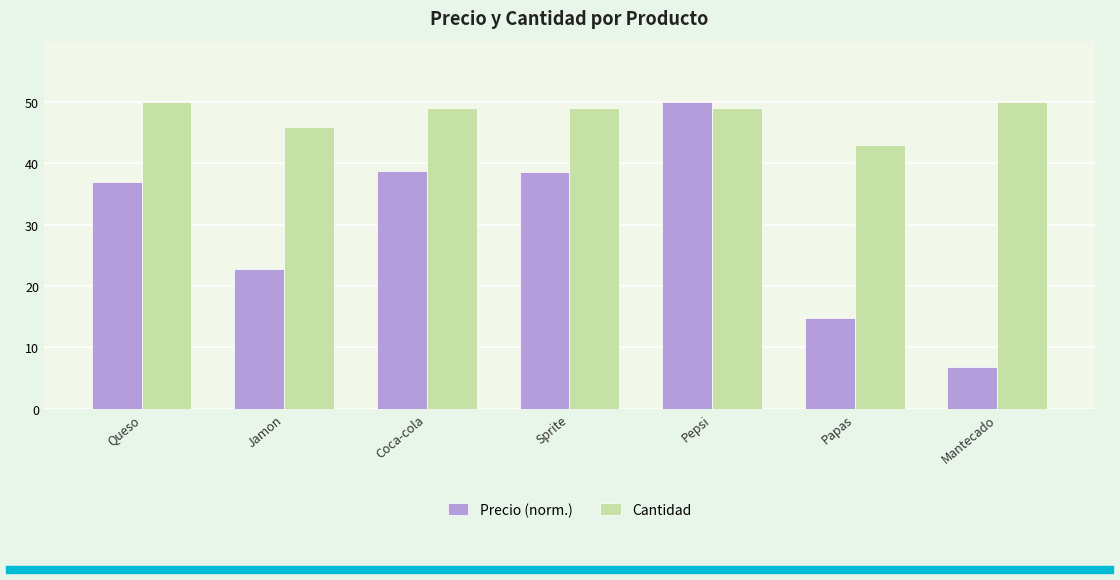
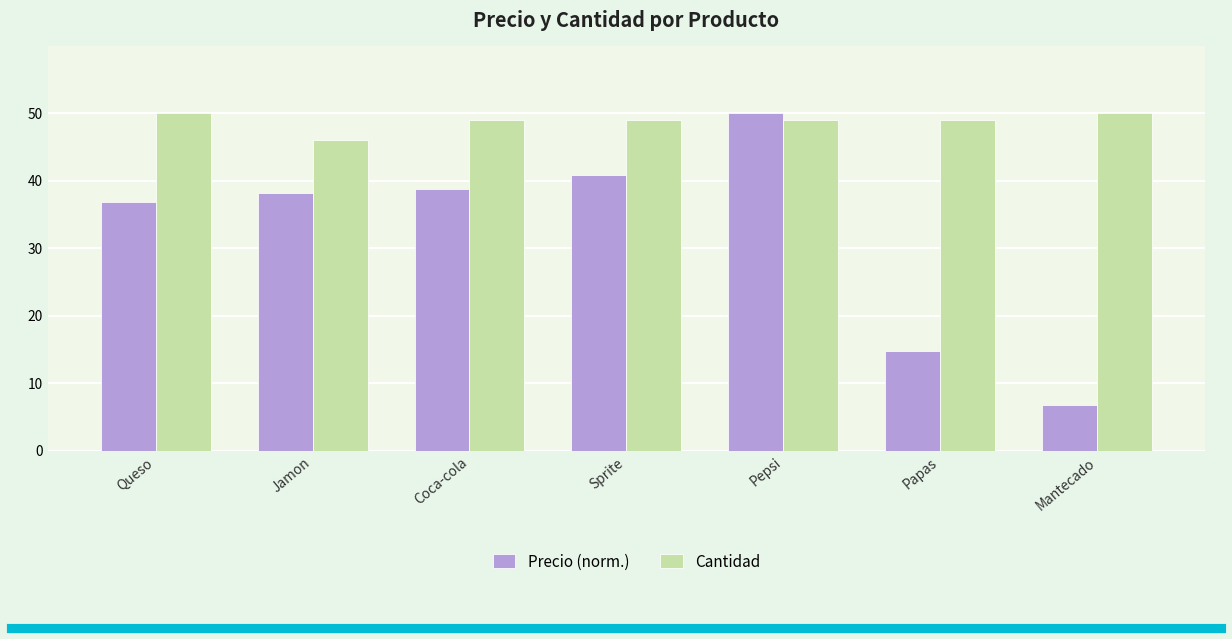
  {
    "Precio (norm.)": {
      "Queso": 37,
-     "Jamon": 23,
+     "Jamon": 38,
      "Coca-cola": 39,
-     "Sprite": 39,
+     "Sprite": 41,
      "Pepsi": 50,
      "Papas": 15,
      "Mantecado": 7
    },
    "Cantidad": {
      "Queso": 50,
      "Jamon": 46,
      "Coca-cola": 49,
      "Sprite": 49,
      "Pepsi": 49,
-     "Papas": 43,
+     "Papas": 49,
      "Mantecado": 50
    }
  }
